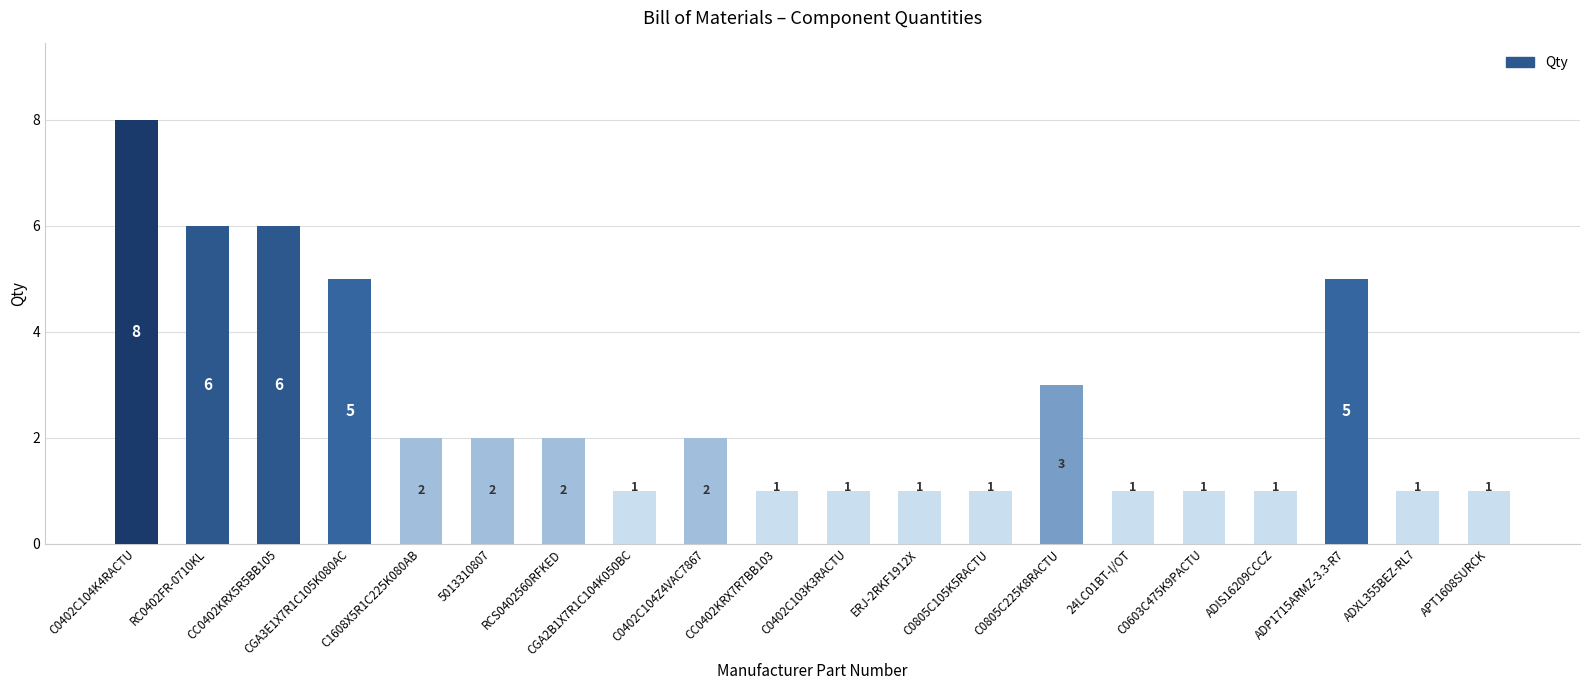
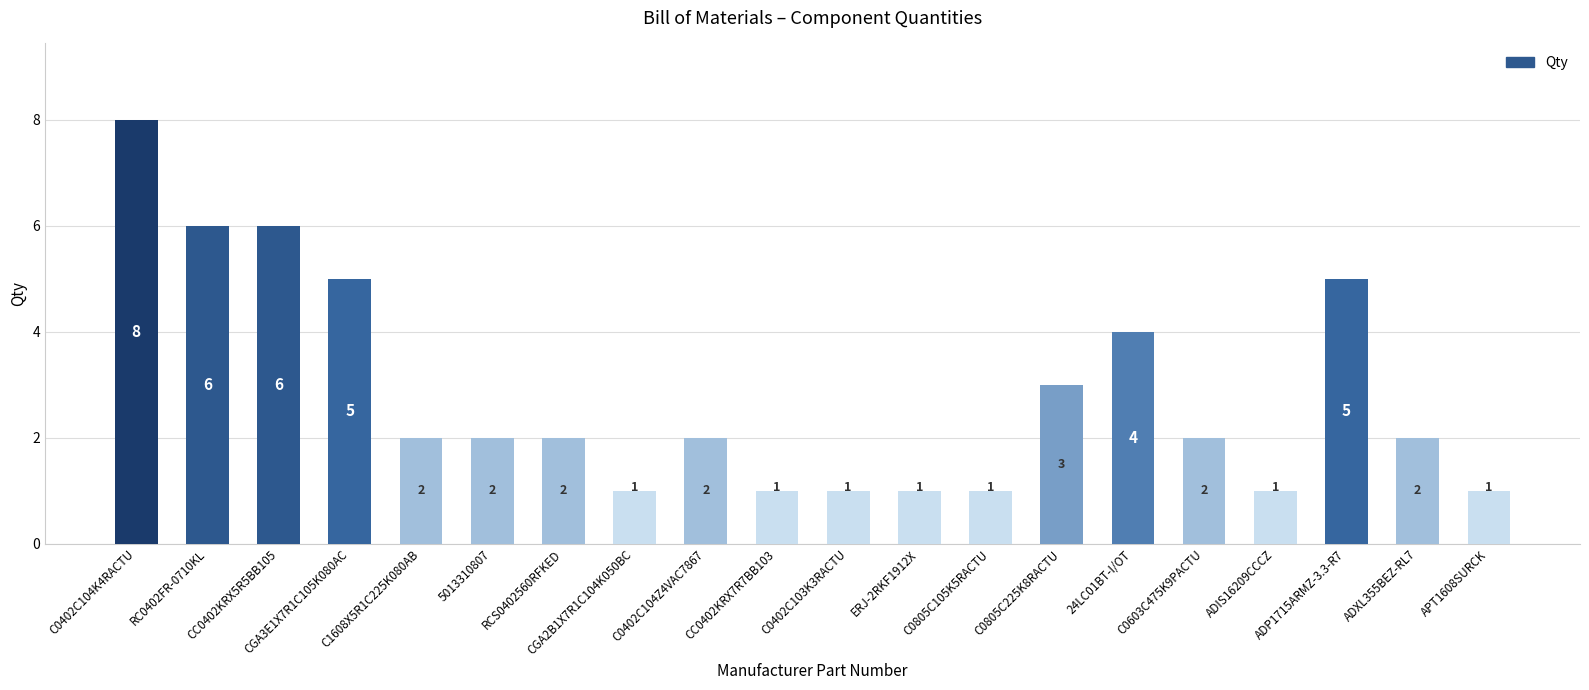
  {
    "C0402C104K4RACTU": 8,
    "RC0402FR-0710KL": 6,
    "CC0402KRX5R5BB105": 6,
    "CGA3E1X7R1C105K080AC": 5,
    "C1608X5R1C225K080AB": 2,
    "5013310807": 2,
    "RCS0402560RFKED": 2,
    "CGA2B1X7R1C104K050BC": 1,
    "C0402C104Z4VAC7867": 2,
    "CC0402KRX7R7BB103": 1,
    "C0402C103K3RACTU": 1,
    "ERJ-2RKF1912X": 1,
    "C0805C105K5RACTU": 1,
    "C0805C225K8RACTU": 3,
-   "24LC01BT-I/OT": 1,
-   "C0603C475K9PACTU": 1,
+   "24LC01BT-I/OT": 4,
+   "C0603C475K9PACTU": 2,
    "ADIS16209CCCZ": 1,
    "ADP1715ARMZ-3.3-R7": 5,
-   "ADXL355BEZ-RL7": 1,
+   "ADXL355BEZ-RL7": 2,
    "APT1608SURCK": 1
  }
